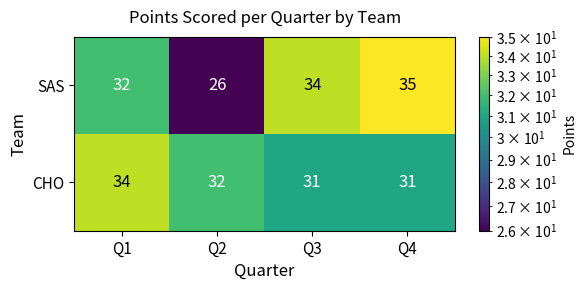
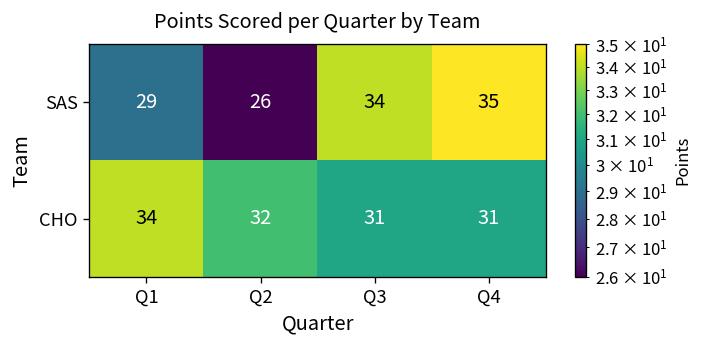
  {
    "SAS": {
-     "Q1": 32,
+     "Q1": 29,
      "Q2": 26,
      "Q3": 34,
      "Q4": 35
    },
    "CHO": {
      "Q1": 34,
      "Q2": 32,
      "Q3": 31,
      "Q4": 31
    }
  }
